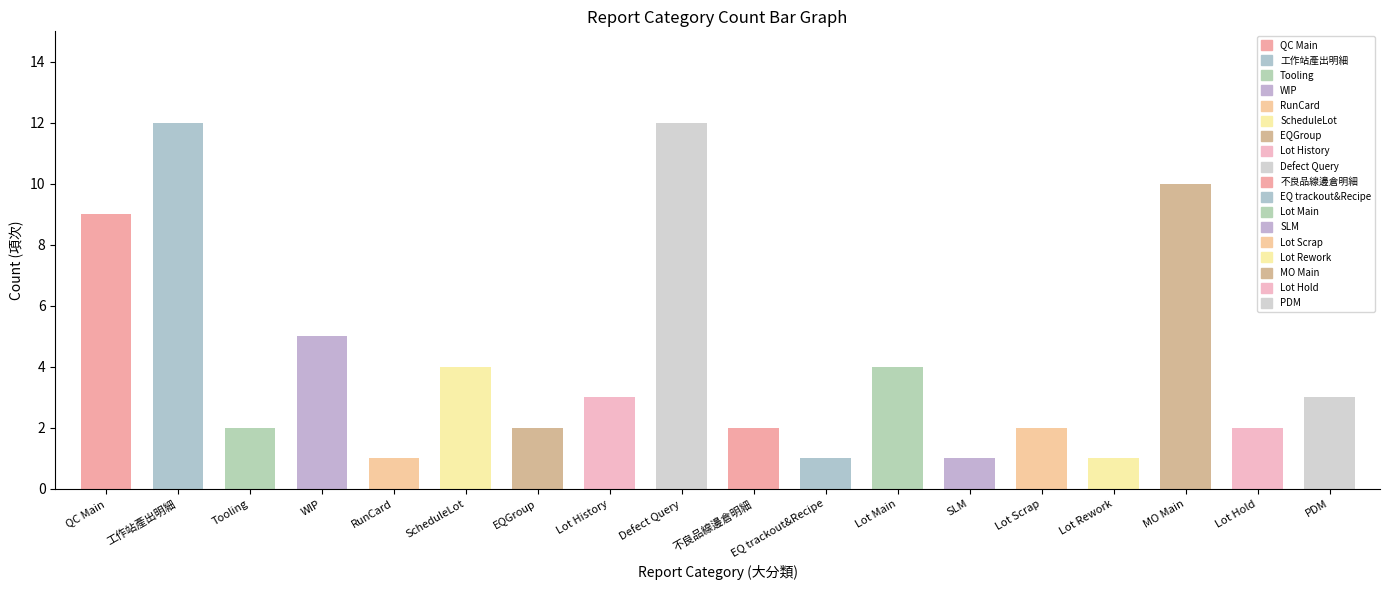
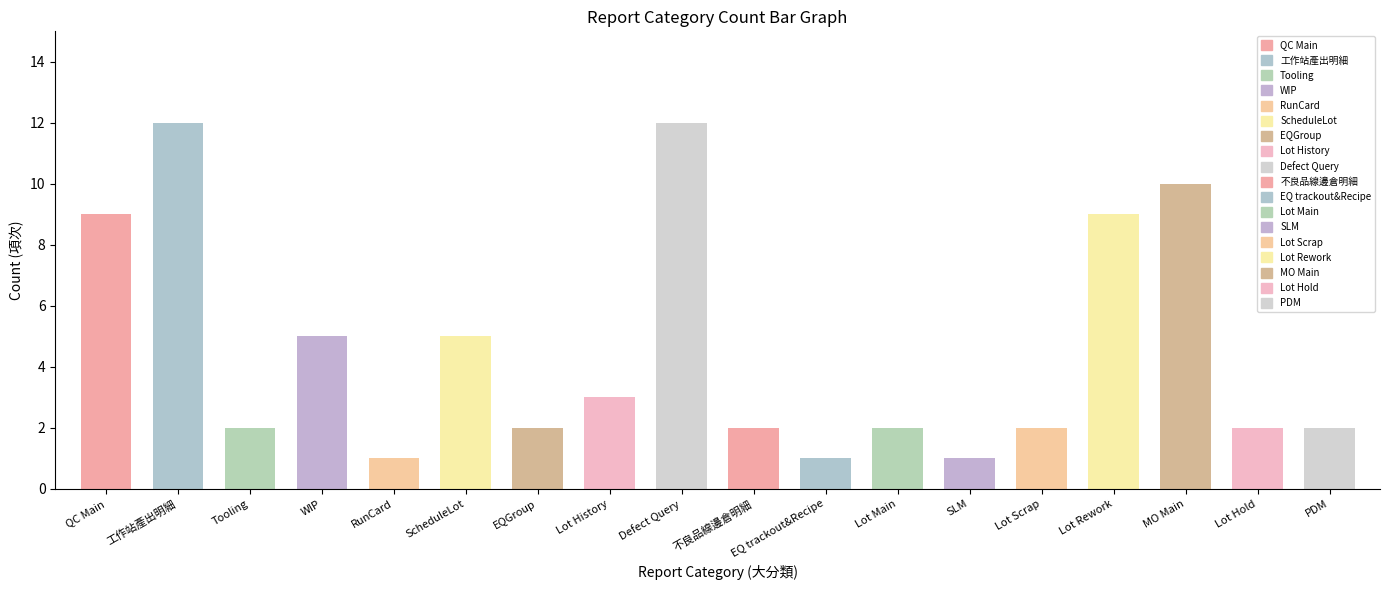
  {
    "QC Main": 9,
    "工作站產出明細": 12,
    "Tooling": 2,
    "WIP": 5,
    "RunCard": 1,
-   "ScheduleLot": 4,
+   "ScheduleLot": 5,
    "EQGroup": 2,
    "Lot History": 3,
    "Defect Query": 12,
    "不良品線邊倉明細": 2,
    "EQ trackout&Recipe": 1,
-   "Lot Main": 4,
+   "Lot Main": 2,
    "SLM": 1,
    "Lot Scrap": 2,
-   "Lot Rework": 1,
+   "Lot Rework": 9,
    "MO Main": 10,
    "Lot Hold": 2,
-   "PDM": 3
+   "PDM": 2
  }
